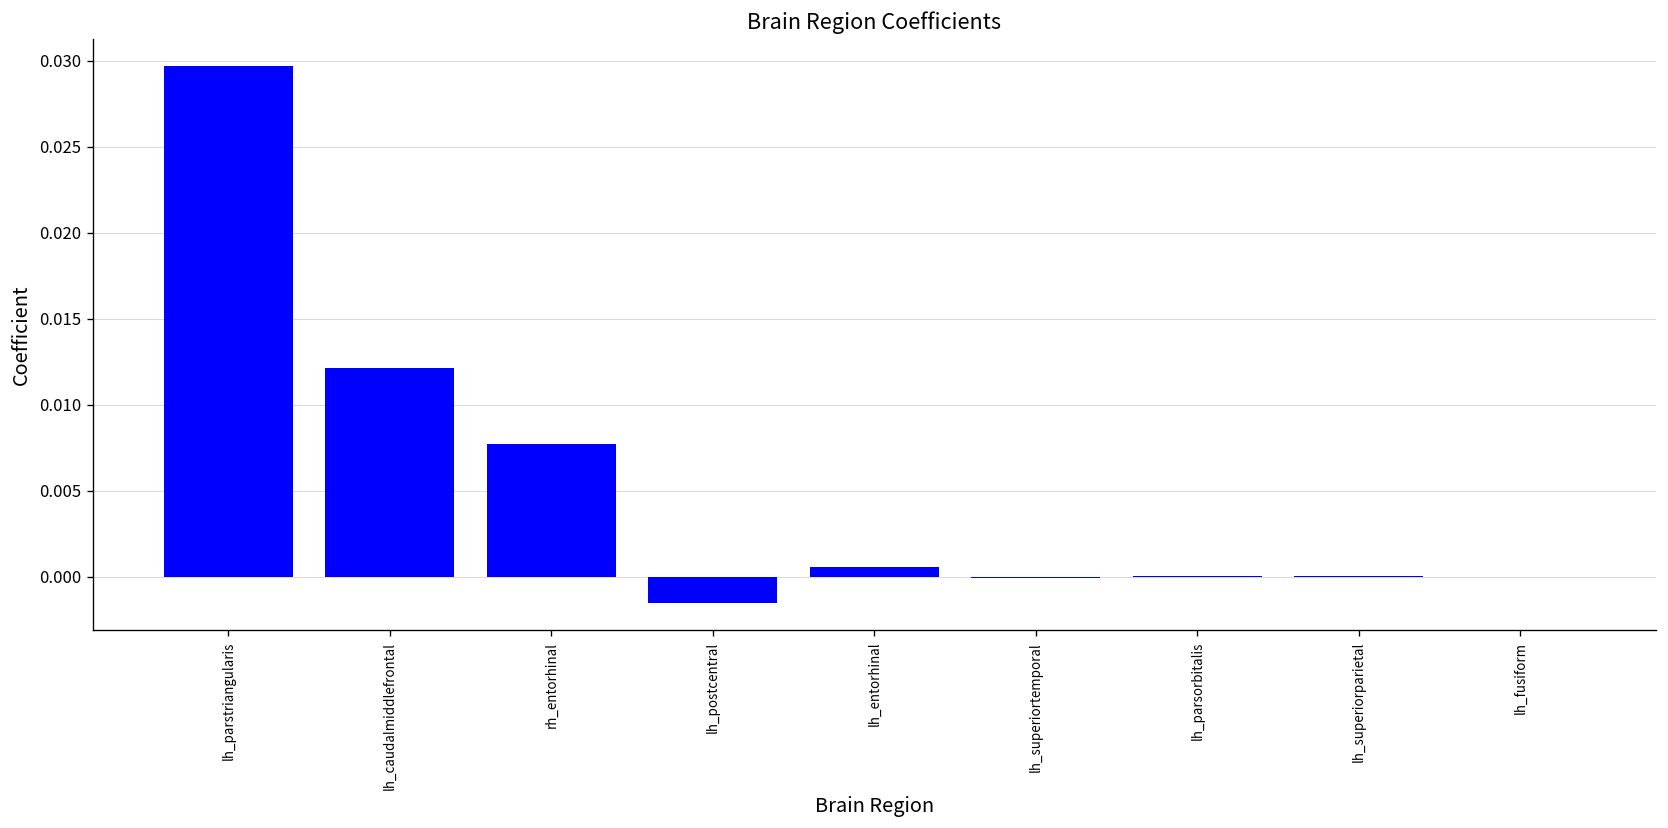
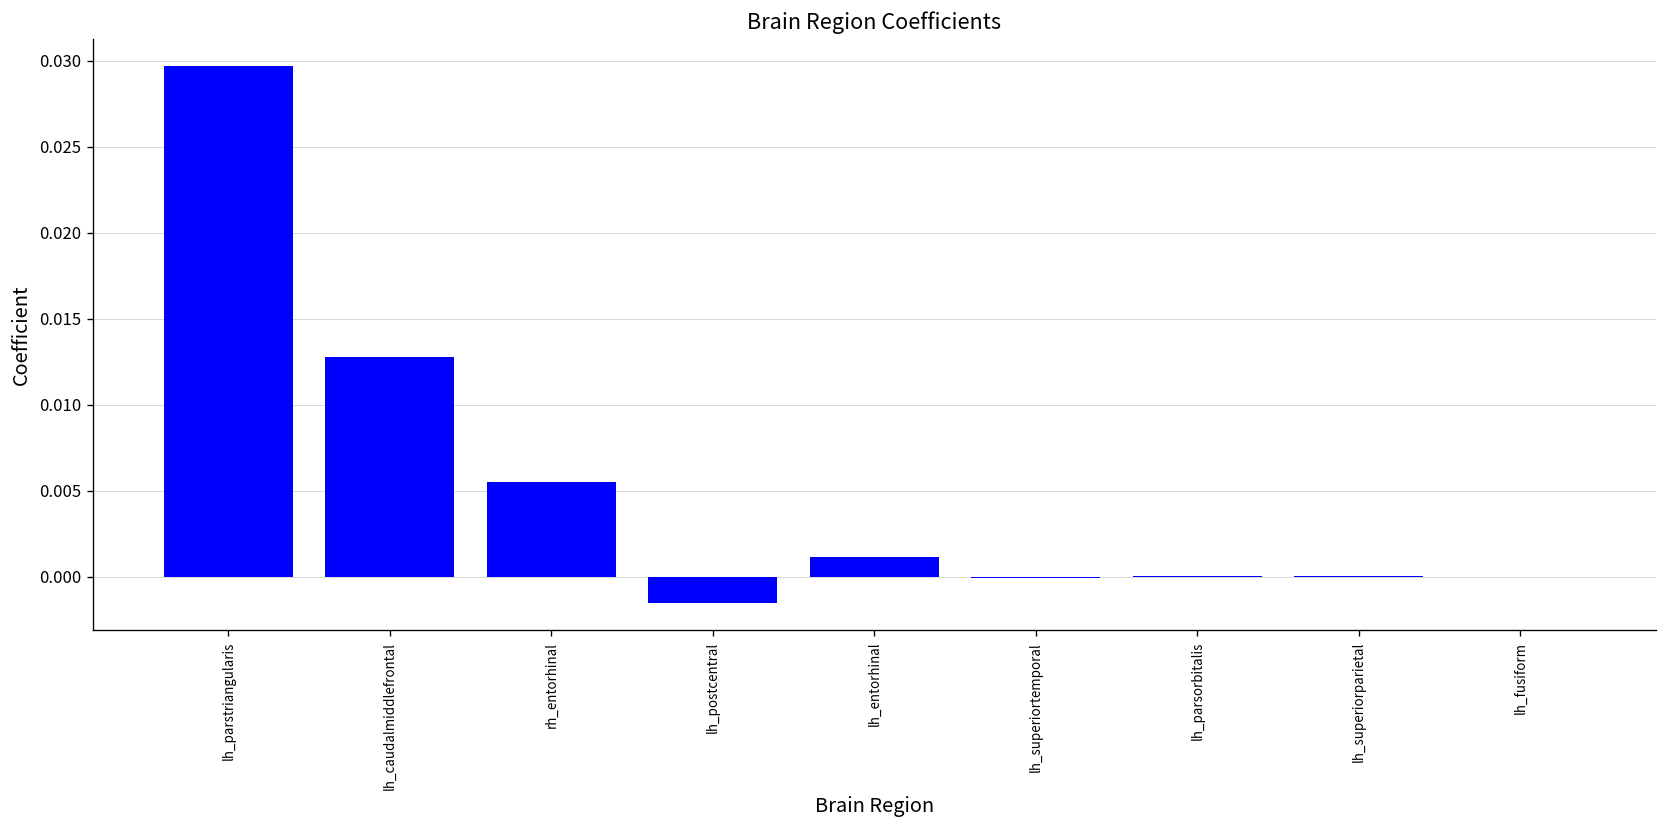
  {
    "lh_parstriangularis": 0.0297,
-   "lh_caudalmiddlefrontal": 0.0121,
-   "rh_entorhinal": 0.0077,
+   "lh_caudalmiddlefrontal": 0.0128,
+   "rh_entorhinal": 0.0055,
    "lh_postcentral": -0.0016,
-   "lh_entorhinal": 0.0005
+   "lh_entorhinal": 0.0011
  }
